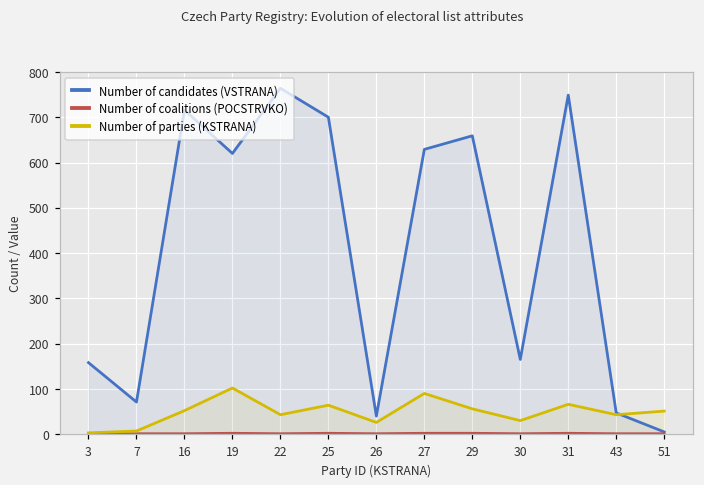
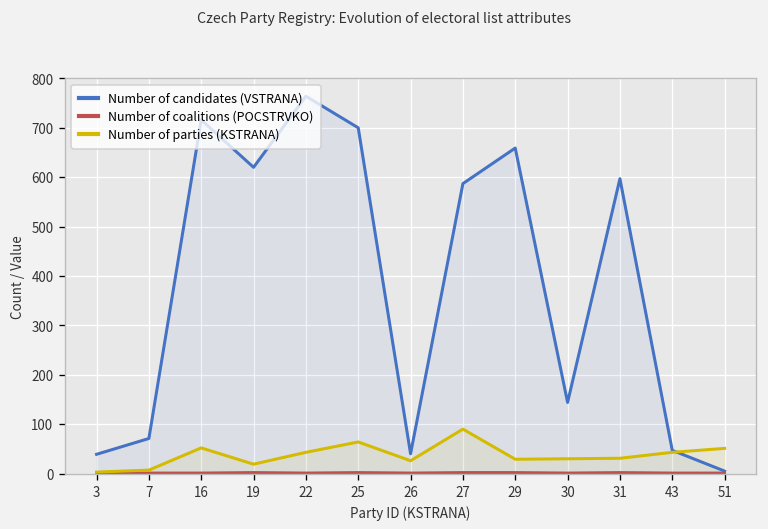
  {
    "Number of candidates (VSTRANA)": {
-     "3": 160,
+     "3": 40,
      "7": 70,
      "19": 620,
      "25": 700,
      "26": 40,
-     "27": 630,
+     "27": 590,
      "29": 660,
-     "30": 170,
-     "31": 750
+     "30": 140,
+     "31": 600
    },
    "Number of coalitions (POCSTRVKO)": {
      "16": 0,
      "19": 0,
      "22": 0,
      "25": 0,
      "26": 0,
      "27": 0,
      "29": 0,
      "30": 0,
      "31": 0,
      "43": 0
    },
    "Number of parties (KSTRANA)": {
      "16": 50,
-     "19": 100,
+     "19": 20,
      "22": 40,
      "25": 60,
      "26": 30,
      "27": 90,
-     "29": 60,
+     "29": 30,
      "30": 30,
-     "31": 70,
+     "31": 30,
      "51": 50
    }
  }
